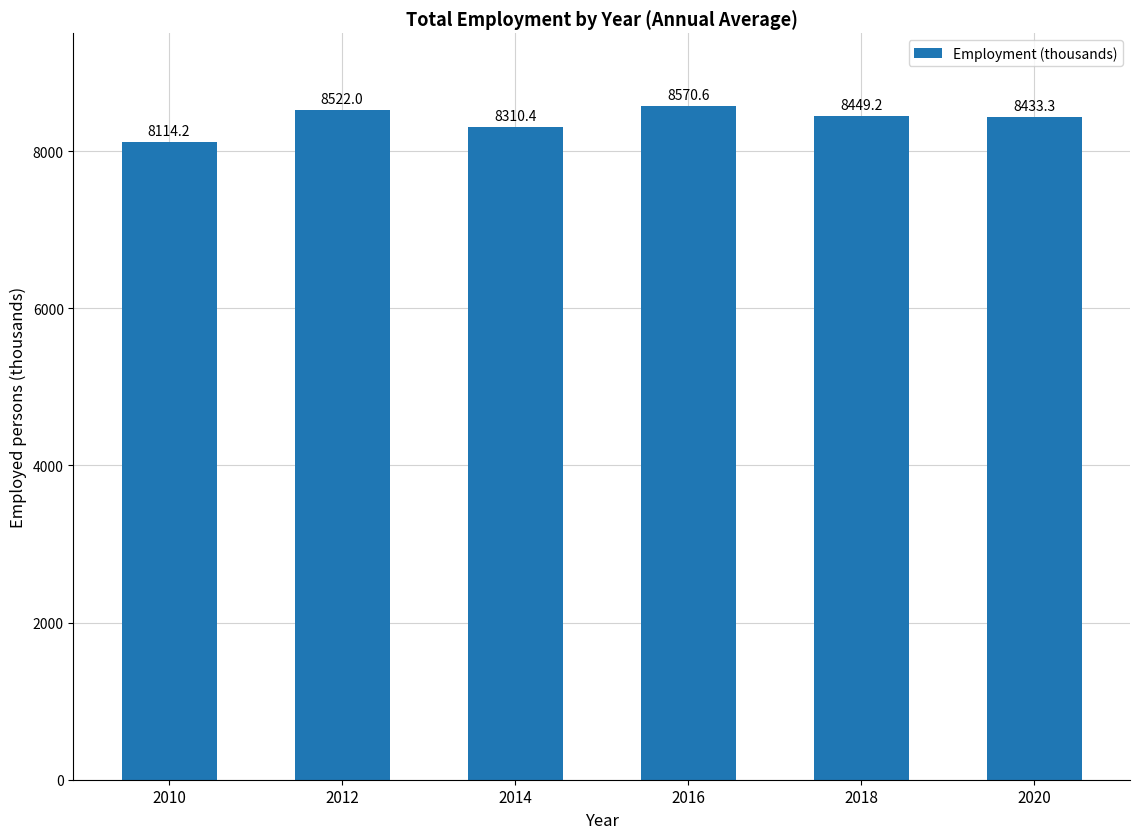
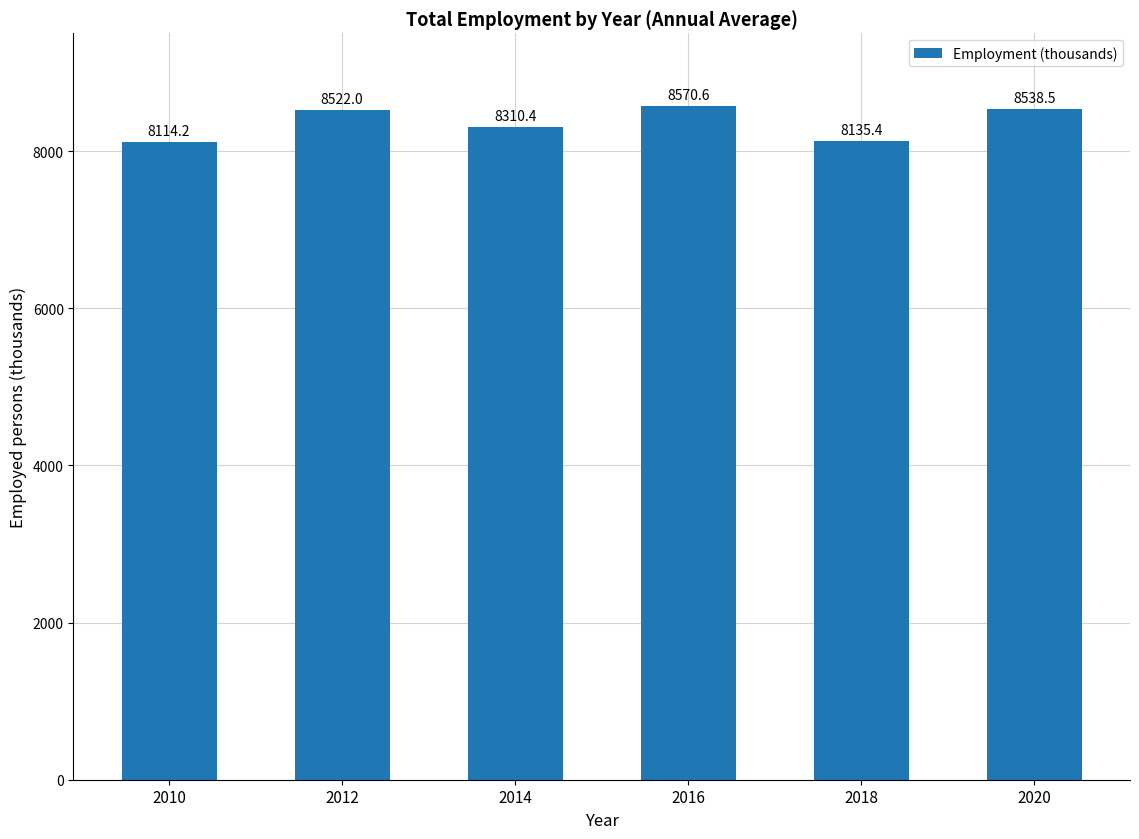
  {
    "2010": 8114.2,
    "2012": 8522.0,
    "2014": 8310.4,
    "2016": 8570.6,
-   "2018": 8449.2,
-   "2020": 8433.3
+   "2018": 8135.4,
+   "2020": 8538.5
  }
